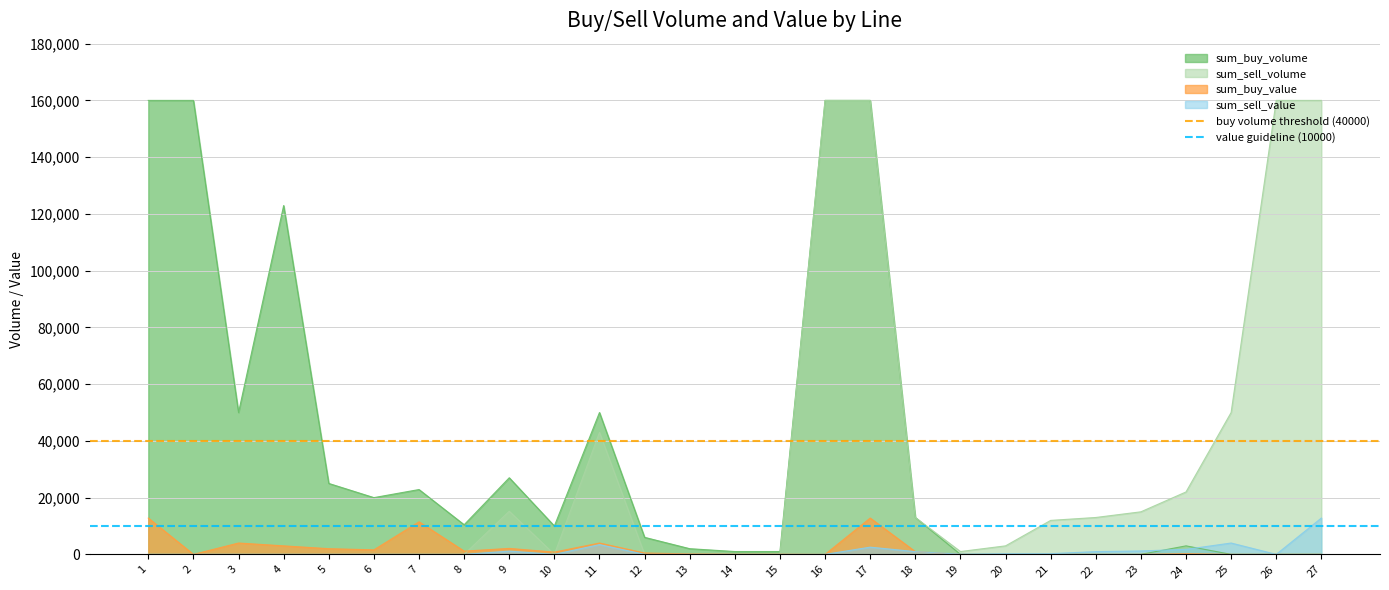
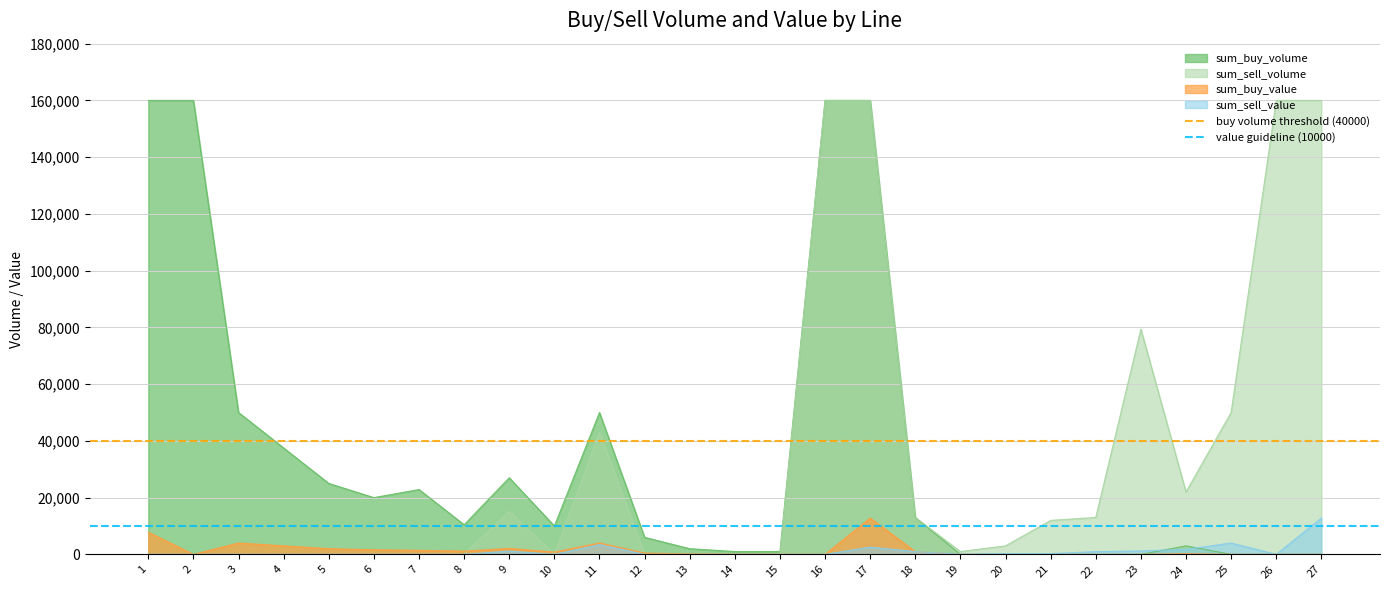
  {
    "sum_buy_volume": {
      "1": "160,000",
      "2": "160,000",
      "3": "50,000",
-     "4": "123,000",
+     "4": "38,000",
      "5": "25,000",
      "6": "20,000",
      "7": "23,000",
      "8": "10,000",
      "9": "27,000",
      "10": "10,000",
      "11": "50,000",
      "12": "6,000",
      "13": "2,000",
      "14": "1,000",
      "15": "1,000",
      "24": "3,000"
    },
    "sum_sell_volume": {
      "9": "15,000",
      "11": "43,000",
      "19": "1,000",
      "20": "3,000",
      "21": "12,000",
      "22": "13,000",
-     "23": "15,000",
+     "23": "79,000",
      "24": "22,000",
      "25": "50,000",
      "26": "160,000",
      "27": "160,000"
    },
    "sum_buy_value": {
-     "1": "13,000",
+     "1": "8,000",
      "3": "4,000",
      "4": "3,000",
      "5": "2,000",
      "6": "2,000",
-     "7": "11,000",
+     "7": "1,000",
      "8": "1,000",
      "9": "2,000",
      "17": "13,000",
      "24": "0"
    },
    "sum_sell_value": {
      "9": "1,000",
      "17": "3,000",
      "22": "1,000",
      "23": "1,000",
      "24": "2,000",
      "25": "4,000",
      "27": "13,000"
    }
  }
